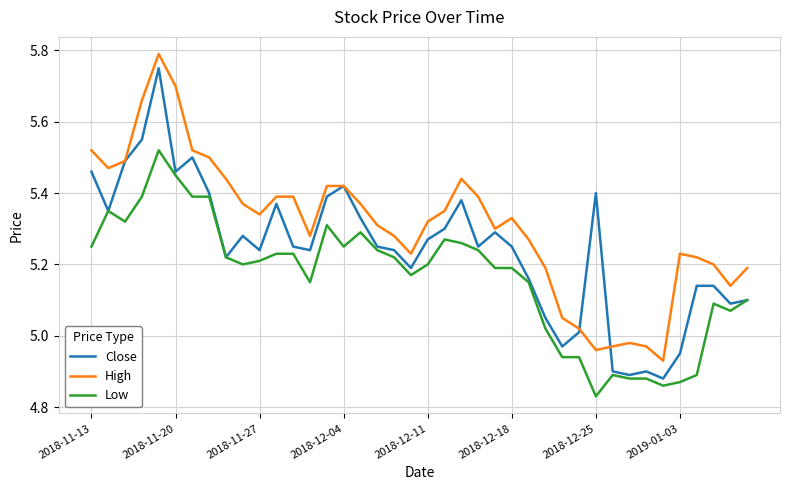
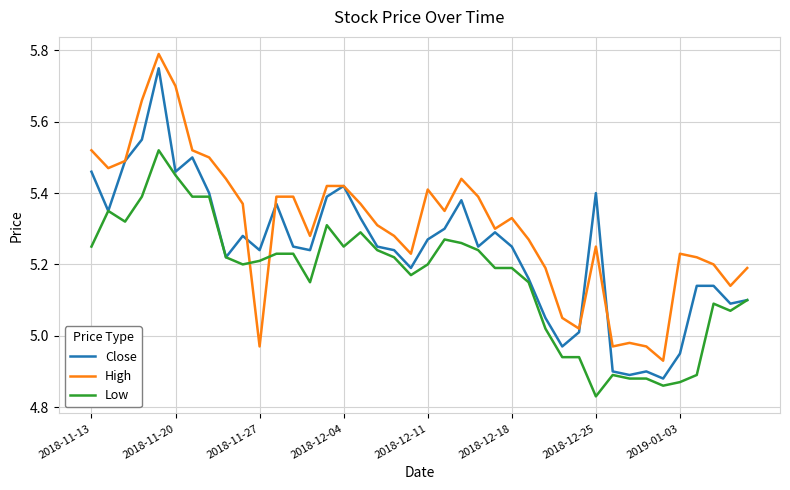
  {
    "Close": {
      "2018-11-13": 5.46,
      "2018-11-20": 5.46,
      "2018-11-27": 5.24,
      "2018-12-11": 5.27,
      "2018-12-18": 5.25,
      "2018-12-25": 5.40,
      "2019-01-03": 4.95
    },
    "High": {
      "2018-11-13": 5.52,
      "2018-11-20": 5.70,
-     "2018-11-27": 5.34,
-     "2018-12-11": 5.32,
+     "2018-11-27": 4.97,
+     "2018-12-11": 5.41,
      "2018-12-18": 5.33,
-     "2018-12-25": 4.96,
+     "2018-12-25": 5.25,
      "2019-01-03": 5.23
    },
    "Low": {
      "2018-11-13": 5.25,
      "2018-11-20": 5.45,
      "2018-11-27": 5.21,
      "2018-12-04": 5.25,
      "2018-12-11": 5.20,
      "2018-12-18": 5.19,
      "2018-12-25": 4.83,
      "2019-01-03": 4.87
    }
  }
